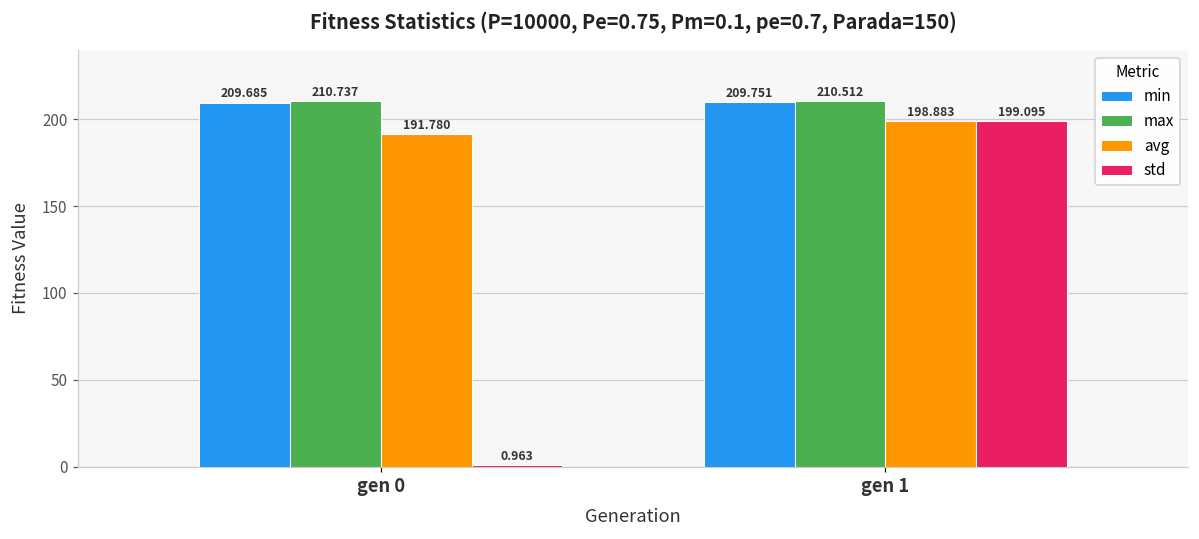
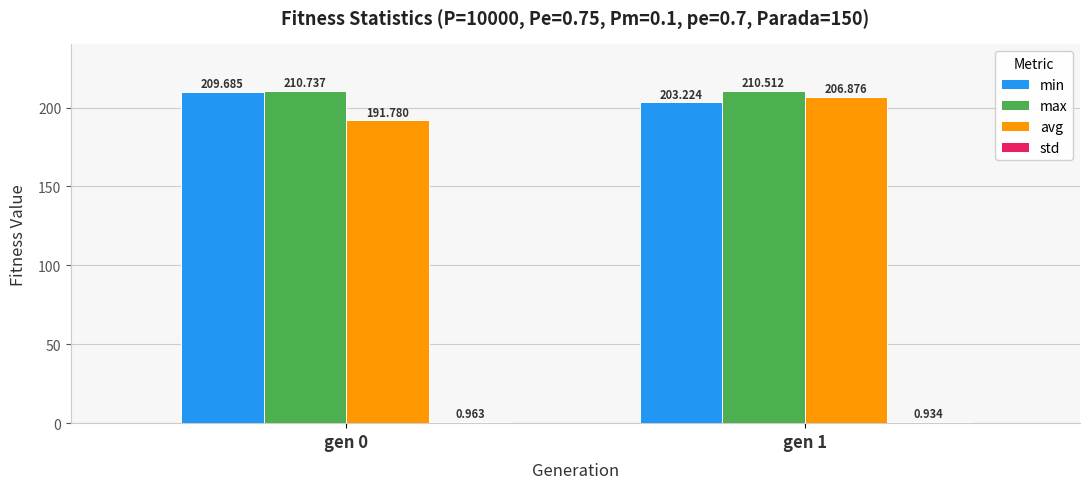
  {
    "min": {
      "gen 0": 209.685,
-     "gen 1": 209.751
+     "gen 1": 203.224
    },
    "max": {
      "gen 0": 210.737,
      "gen 1": 210.512
    },
    "avg": {
      "gen 0": 191.780,
-     "gen 1": 198.883
+     "gen 1": 206.876
    },
    "std": {
      "gen 0": 0.963,
-     "gen 1": 199.095
+     "gen 1": 0.934
    }
  }
